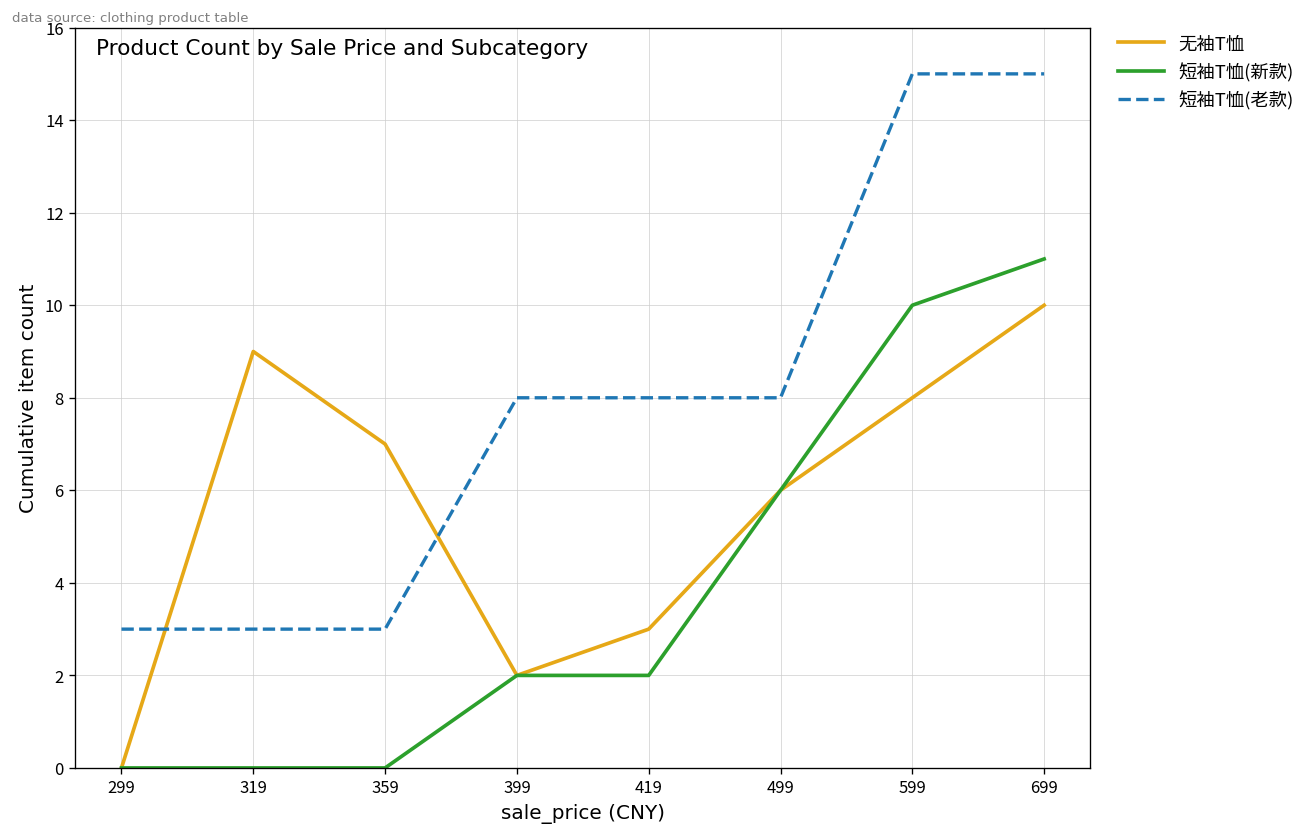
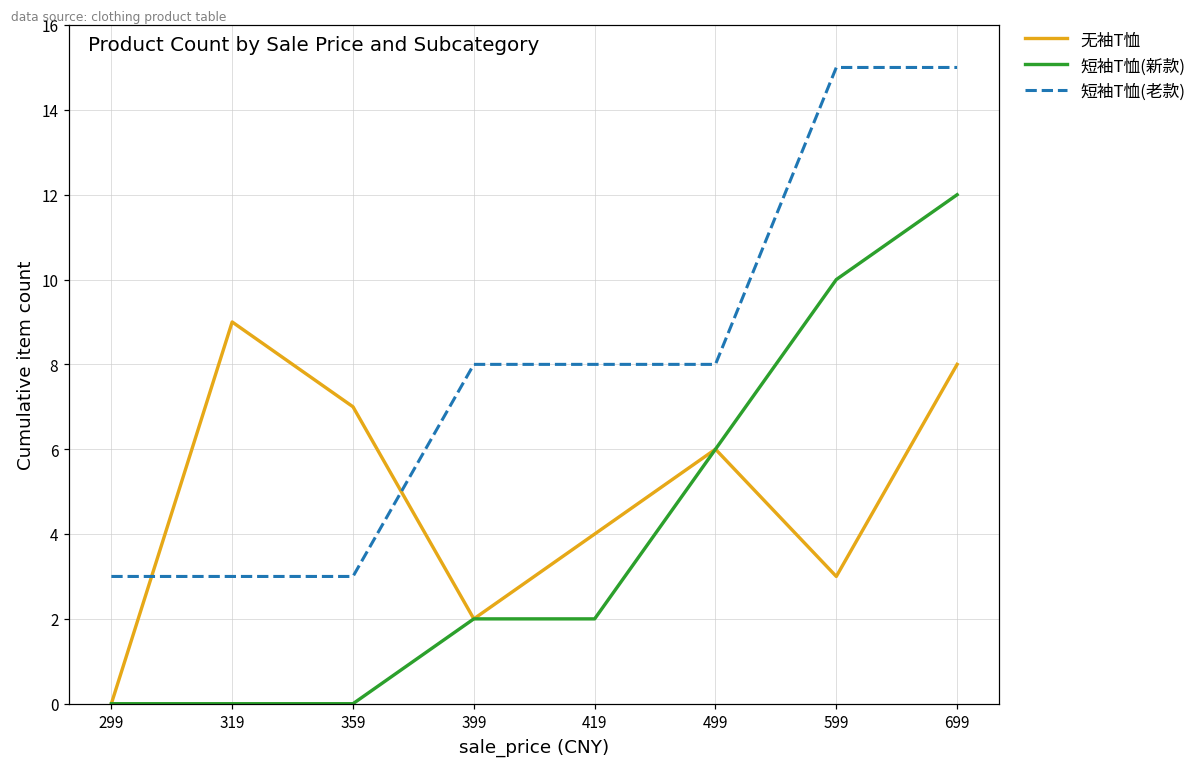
  {
    "无袖T恤": {
      "319": 9,
      "359": 7,
-     "419": 3,
-     "599": 8,
-     "699": 10
+     "419": 4,
+     "599": 3,
+     "699": 8
    },
    "短袖T恤(新款)": {
      "319": 0,
      "359": 0,
      "419": 2,
      "599": 10,
-     "699": 11
+     "699": 12
    },
    "短袖T恤(老款)": {
      "299": 3,
      "319": 3,
      "359": 3,
      "399": 8,
      "419": 8,
      "499": 8,
      "599": 15,
      "699": 15
    }
  }
